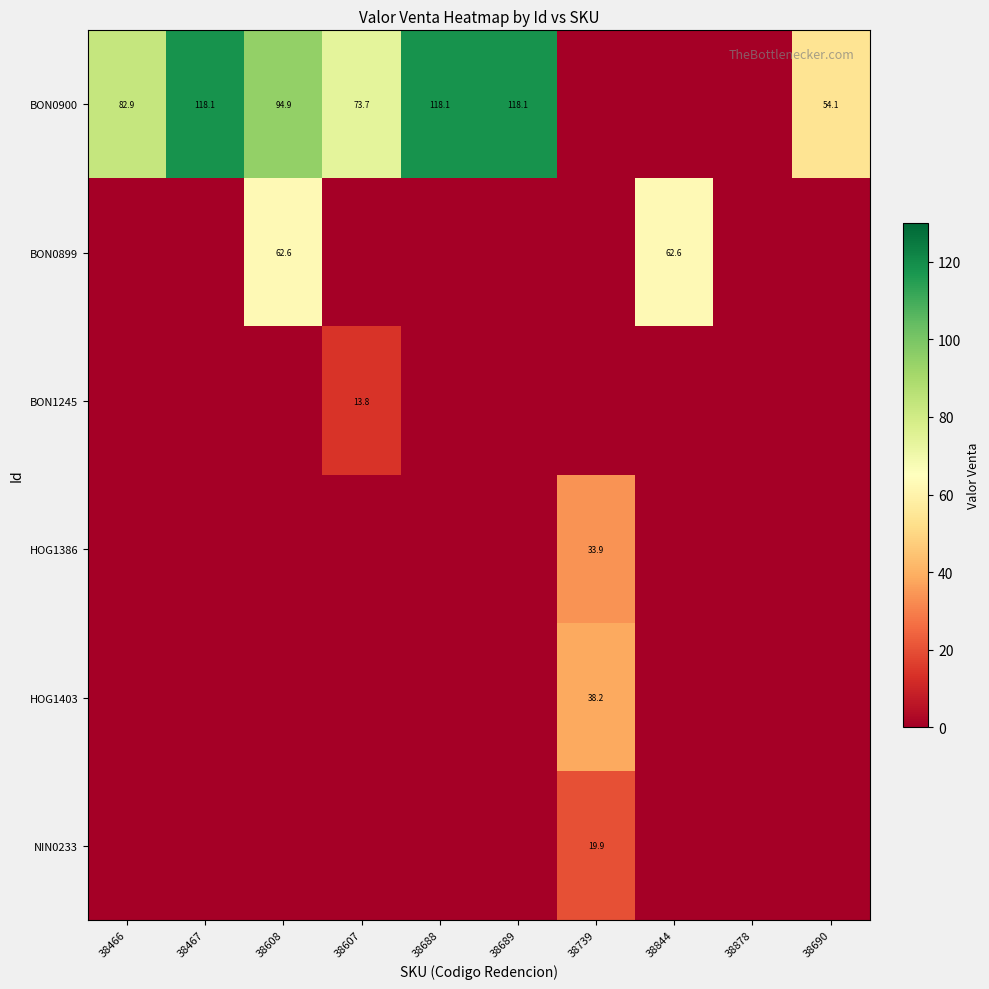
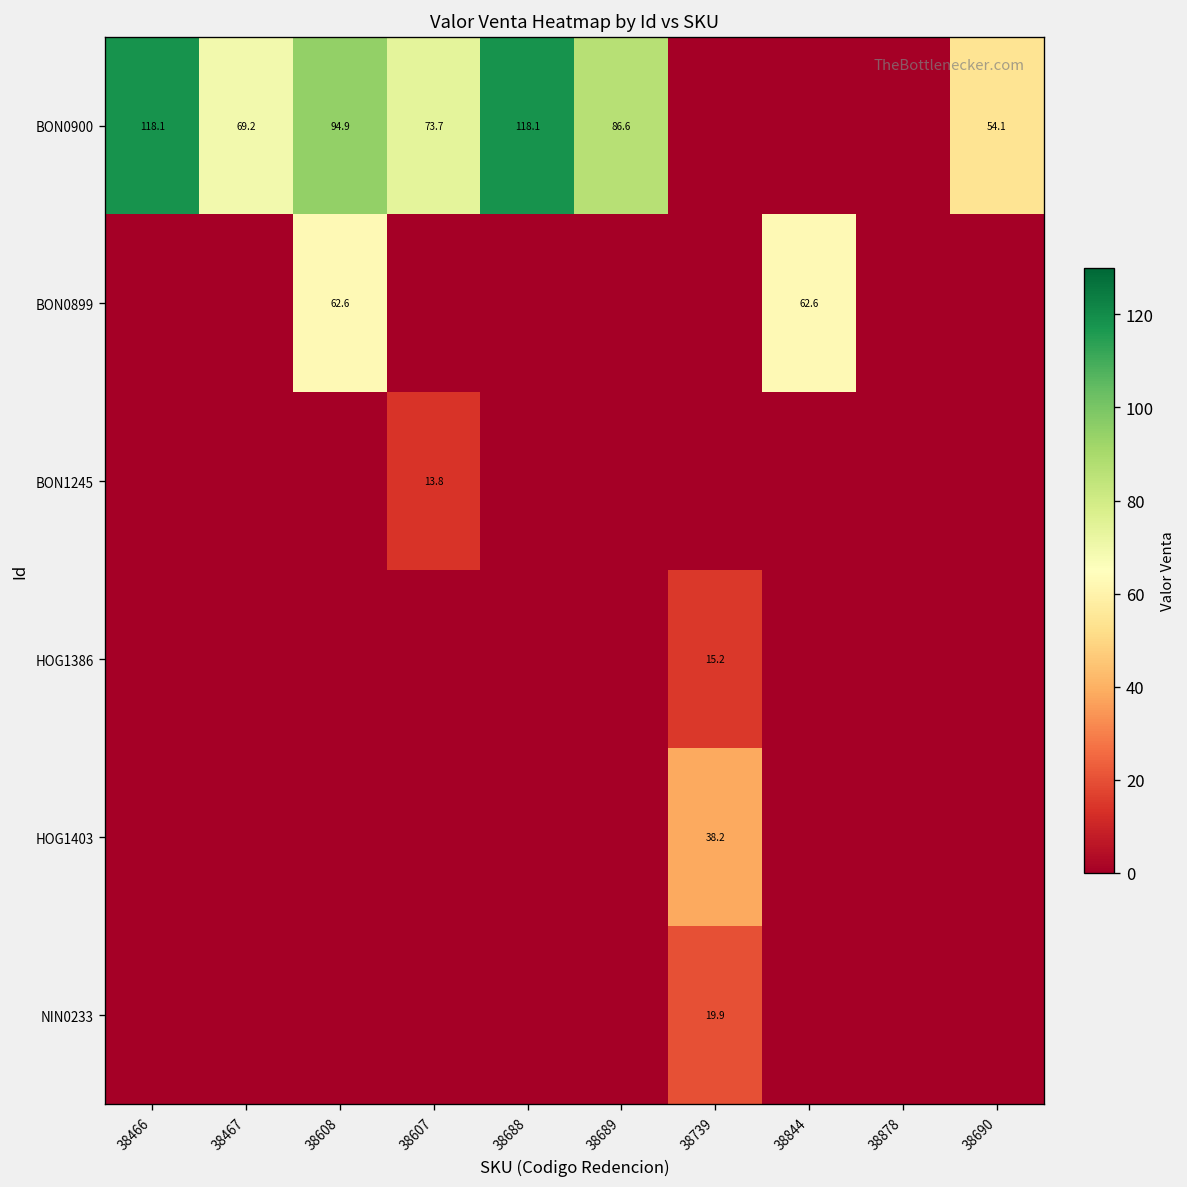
  {
    "BON0900": {
-     "38466": 82.9,
-     "38467": 118.1,
+     "38466": 118.1,
+     "38467": 69.2,
      "38608": 94.9,
      "38607": 73.7,
      "38688": 118.1,
-     "38689": 118.1,
+     "38689": 86.6,
      "38690": 54.1
    },
    "BON0899": {
      "38608": 62.6,
      "38844": 62.6
    },
    "BON1245": {
      "38607": 13.8
    },
    "HOG1386": {
-     "38739": 33.9
+     "38739": 15.2
    },
    "HOG1403": {
      "38739": 38.2
    },
    "NIN0233": {
      "38739": 19.9
    }
  }
